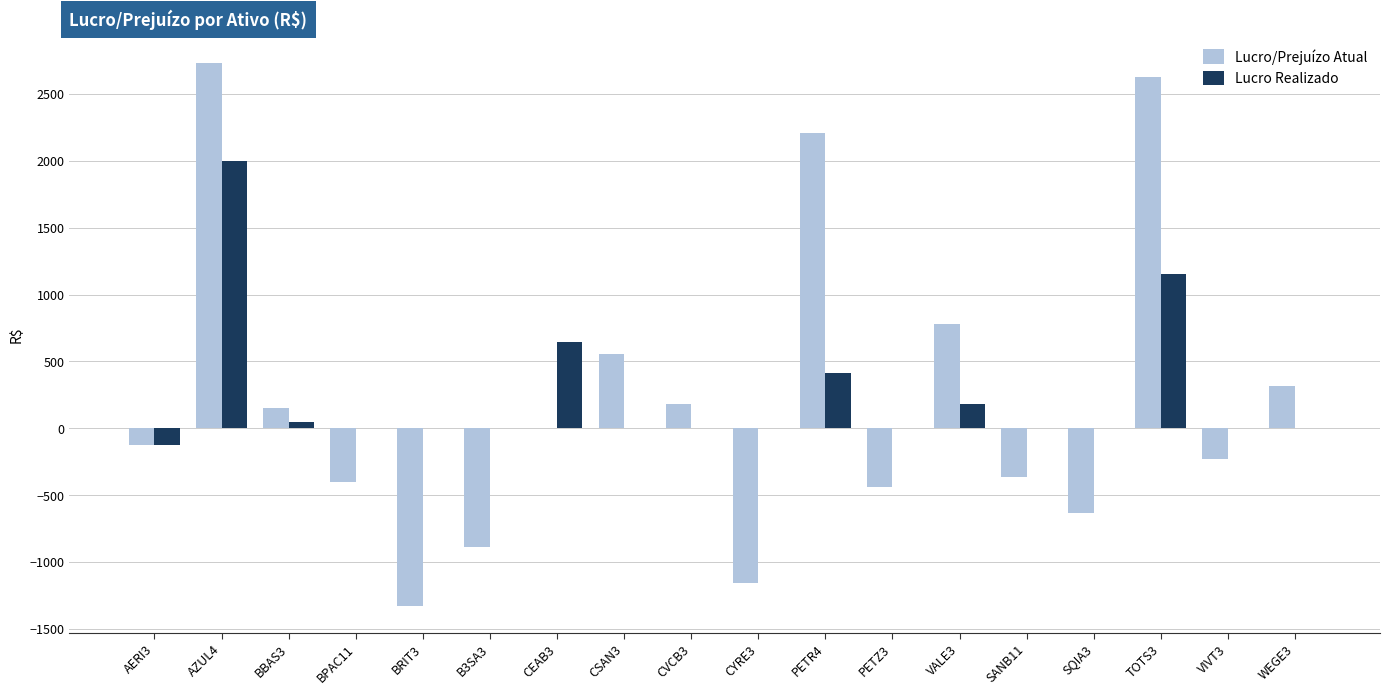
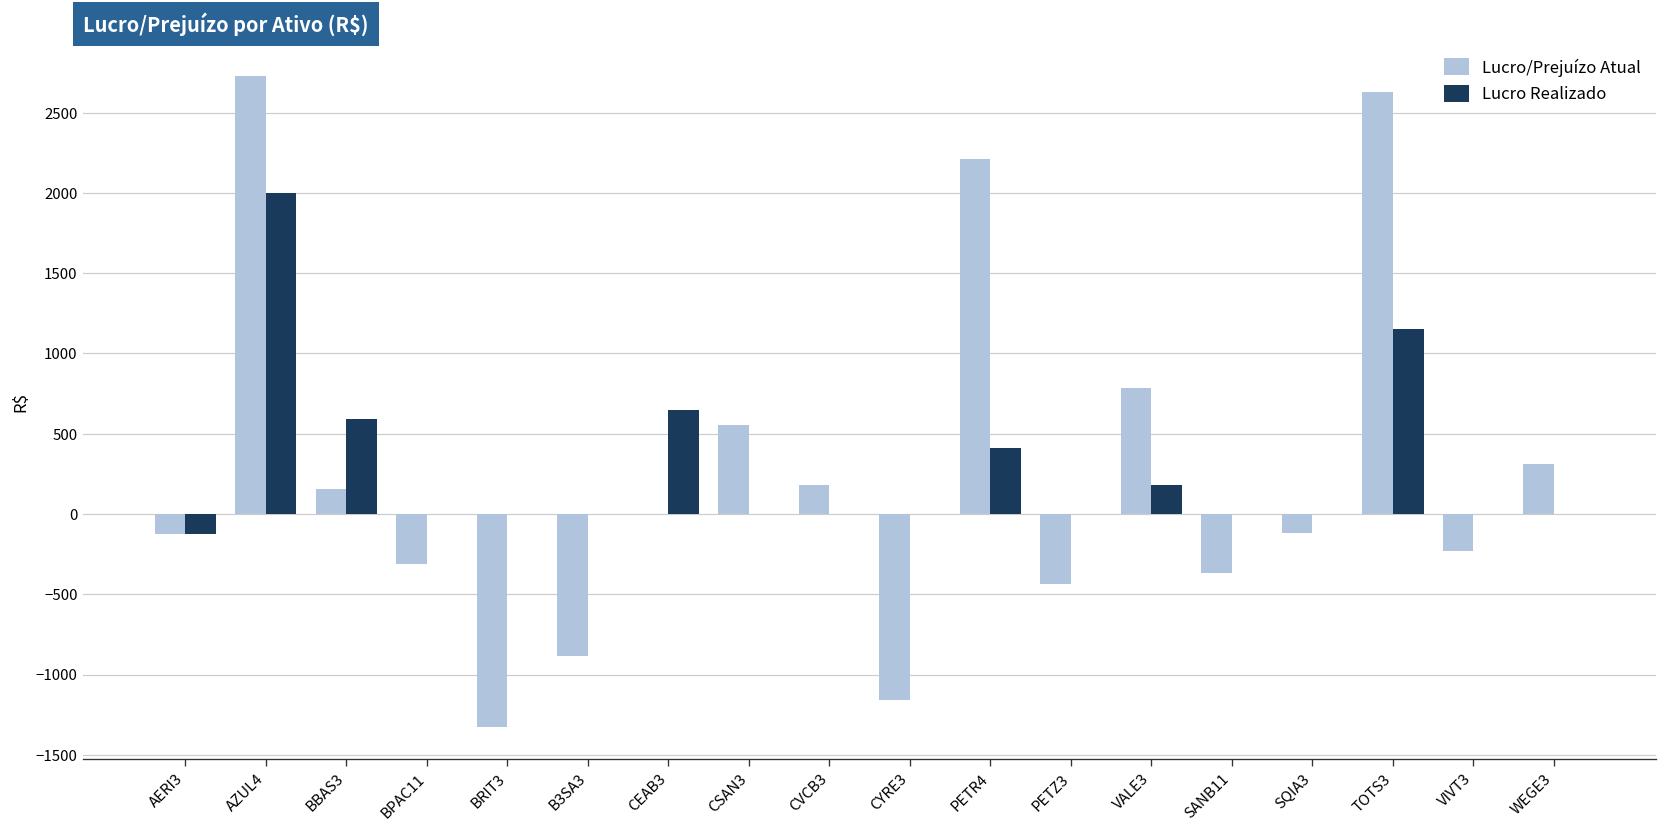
  {
    "Lucro/Prejuízo Atual": {
      "AERI3": -130,
      "AZUL4": 2730,
      "BBAS3": 160,
-     "BPAC11": -400,
+     "BPAC11": -310,
      "BRIT3": -1320,
      "B3SA3": -880,
      "CEAB3": 0,
      "CSAN3": 550,
      "CVCB3": 180,
      "CYRE3": -1160,
      "PETR4": 2210,
      "PETZ3": -440,
      "VALE3": 780,
      "SANB11": -360,
-     "SQIA3": -640,
+     "SQIA3": -120,
      "TOTS3": 2630,
      "VIVT3": -230,
      "WEGE3": 310
    },
    "Lucro Realizado": {
      "AERI3": -130,
      "AZUL4": 2000,
-     "BBAS3": 50,
+     "BBAS3": 590,
      "BPAC11": 0,
      "BRIT3": 0,
      "B3SA3": 0,
      "CEAB3": 650,
      "CSAN3": 0,
      "CVCB3": 0,
      "CYRE3": 0,
      "PETR4": 410,
      "PETZ3": 0,
      "VALE3": 180,
      "SANB11": 0,
      "SQIA3": 0,
      "TOTS3": 1150,
      "VIVT3": 0,
      "WEGE3": 0
    }
  }
